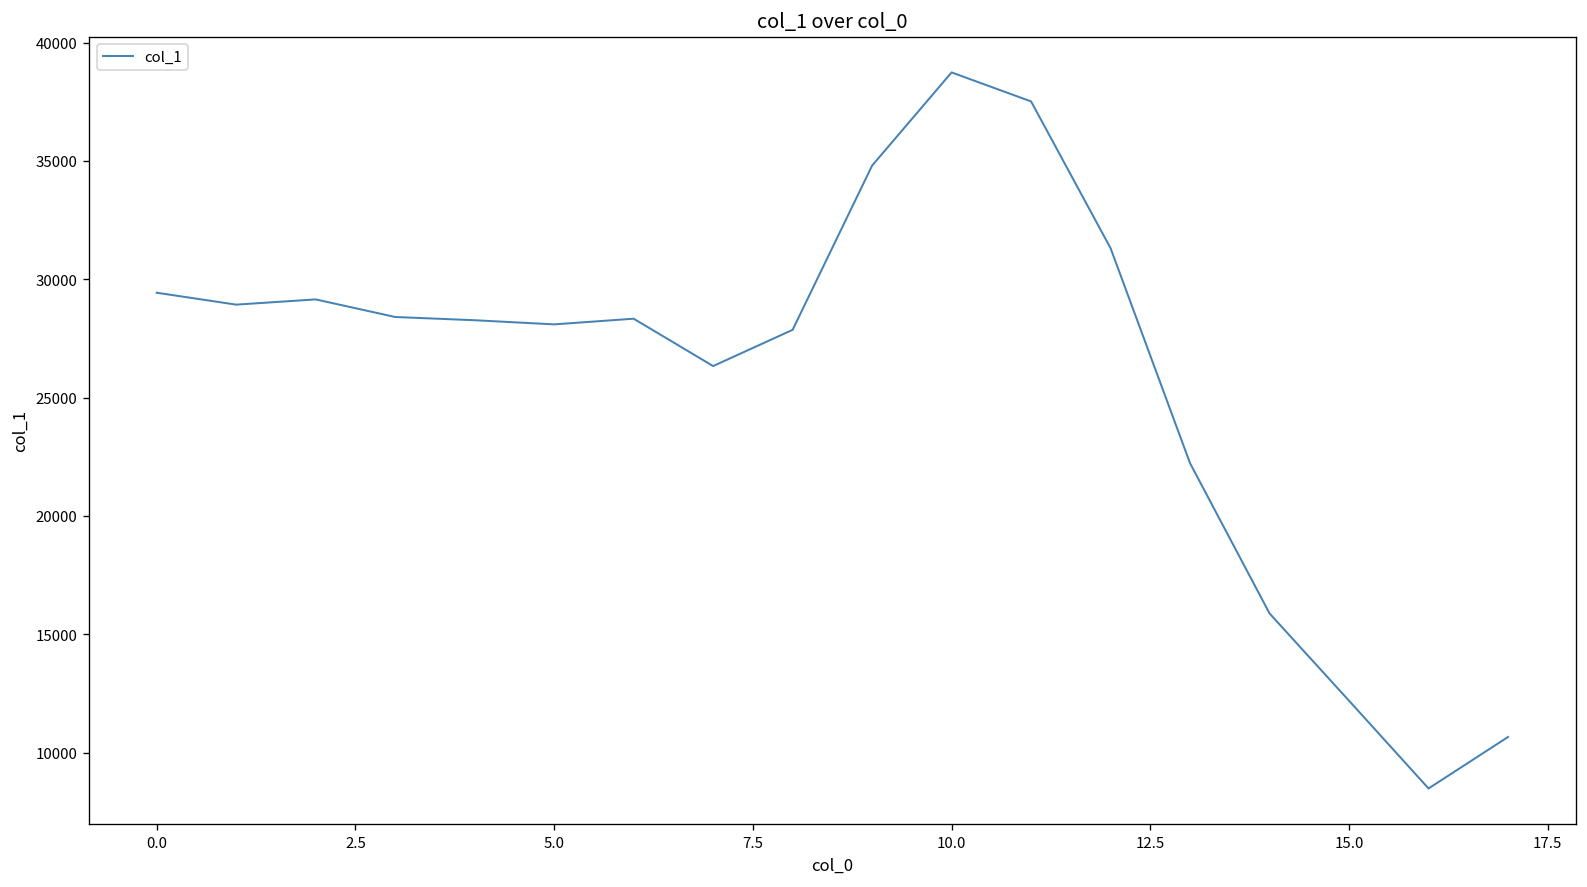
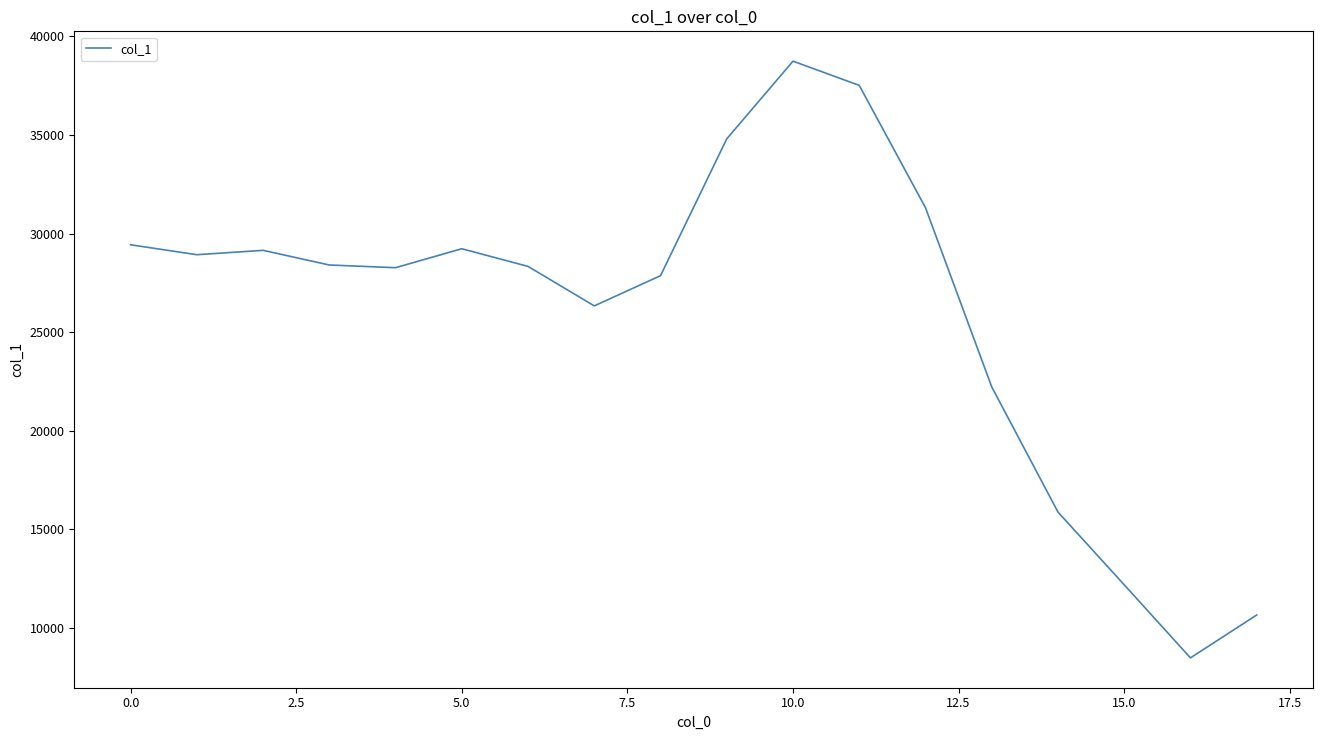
  {
    "0.0": 29400,
-   "5.0": 28100,
+   "5.0": 29200,
    "10.0": 38700,
    "15.0": 12200
  }
